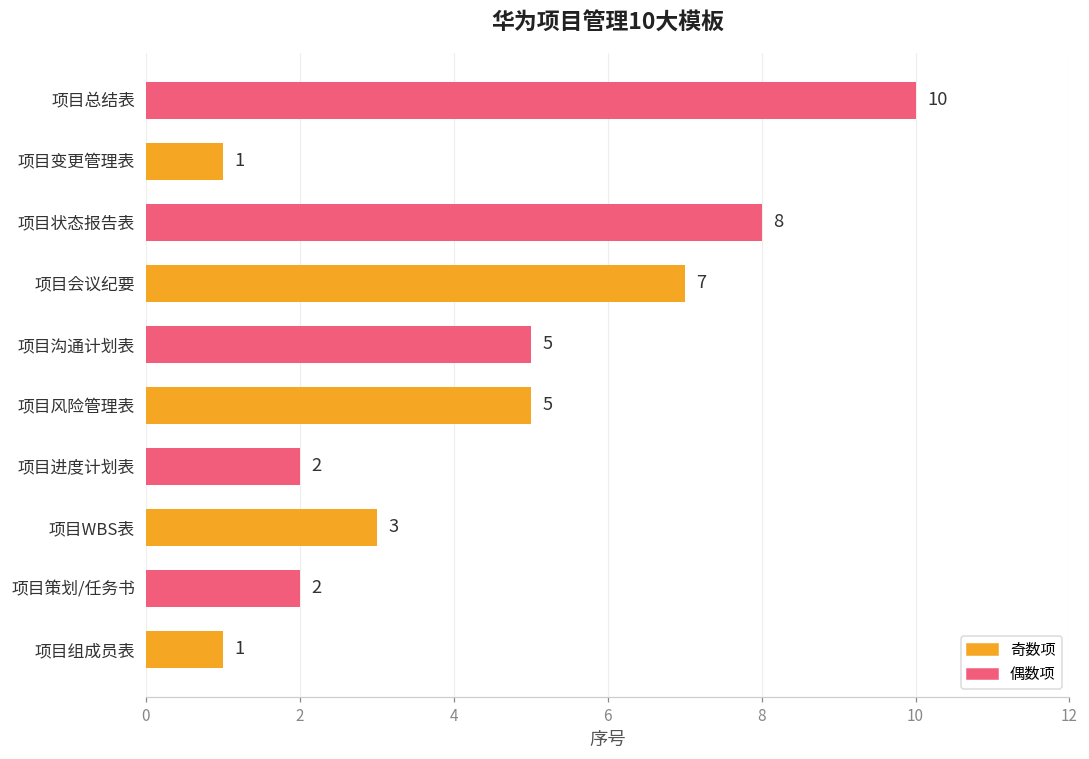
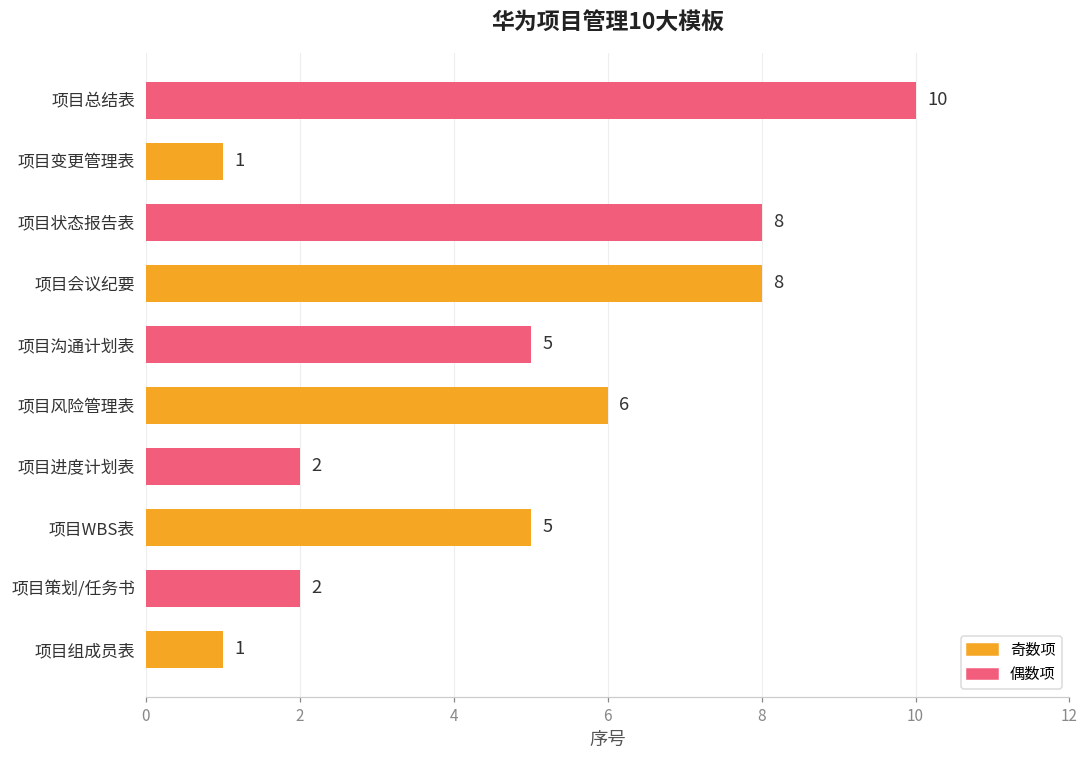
  {
    "项目总结表": 10,
    "项目变更管理表": 1,
    "项目状态报告表": 8,
-   "项目会议纪要": 7,
+   "项目会议纪要": 8,
    "项目沟通计划表": 5,
-   "项目风险管理表": 5,
+   "项目风险管理表": 6,
    "项目进度计划表": 2,
-   "项目WBS表": 3,
+   "项目WBS表": 5,
    "项目策划/任务书": 2,
    "项目组成员表": 1
  }
